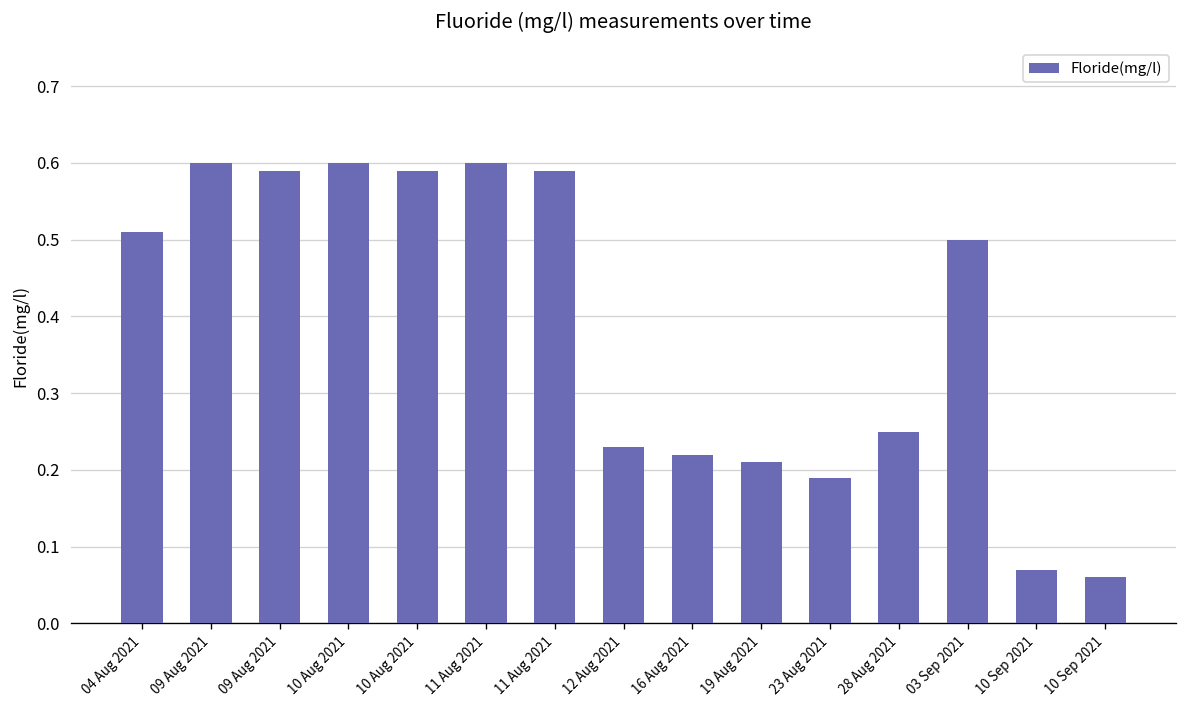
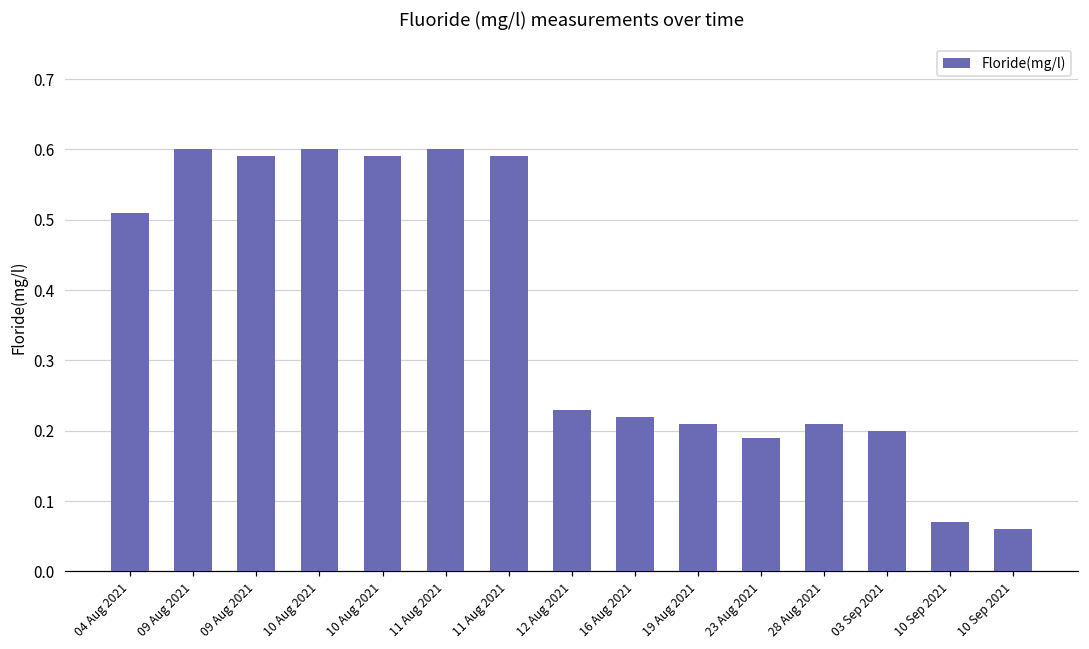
  {
    "04 Aug 2021": 0.51,
    "12 Aug 2021": 0.23,
    "16 Aug 2021": 0.22,
    "19 Aug 2021": 0.21,
    "23 Aug 2021": 0.19,
-   "28 Aug 2021": 0.25,
-   "03 Sep 2021": 0.5
+   "28 Aug 2021": 0.21,
+   "03 Sep 2021": 0.2
  }
